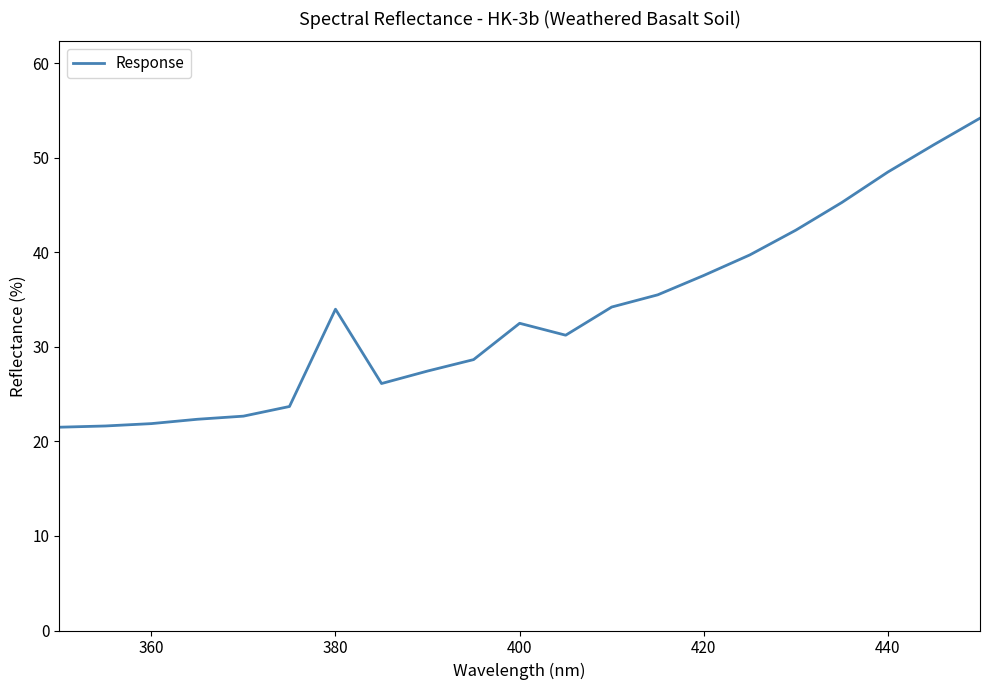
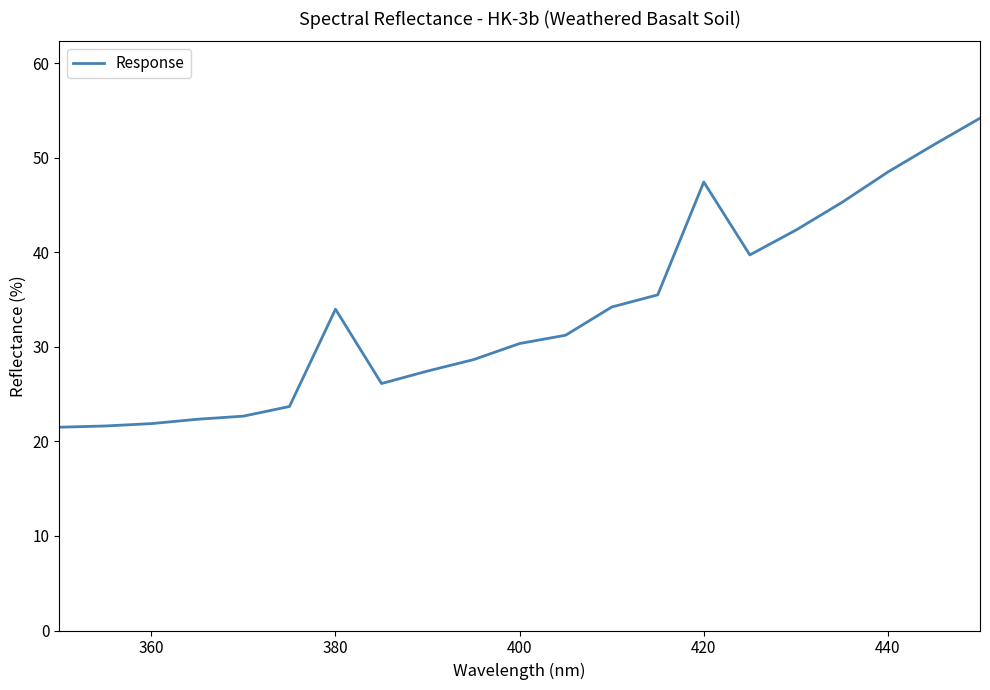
  {
    "360": 22,
    "380": 34,
-   "400": 32,
-   "420": 38,
+   "400": 30,
+   "420": 47,
    "440": 48
  }
